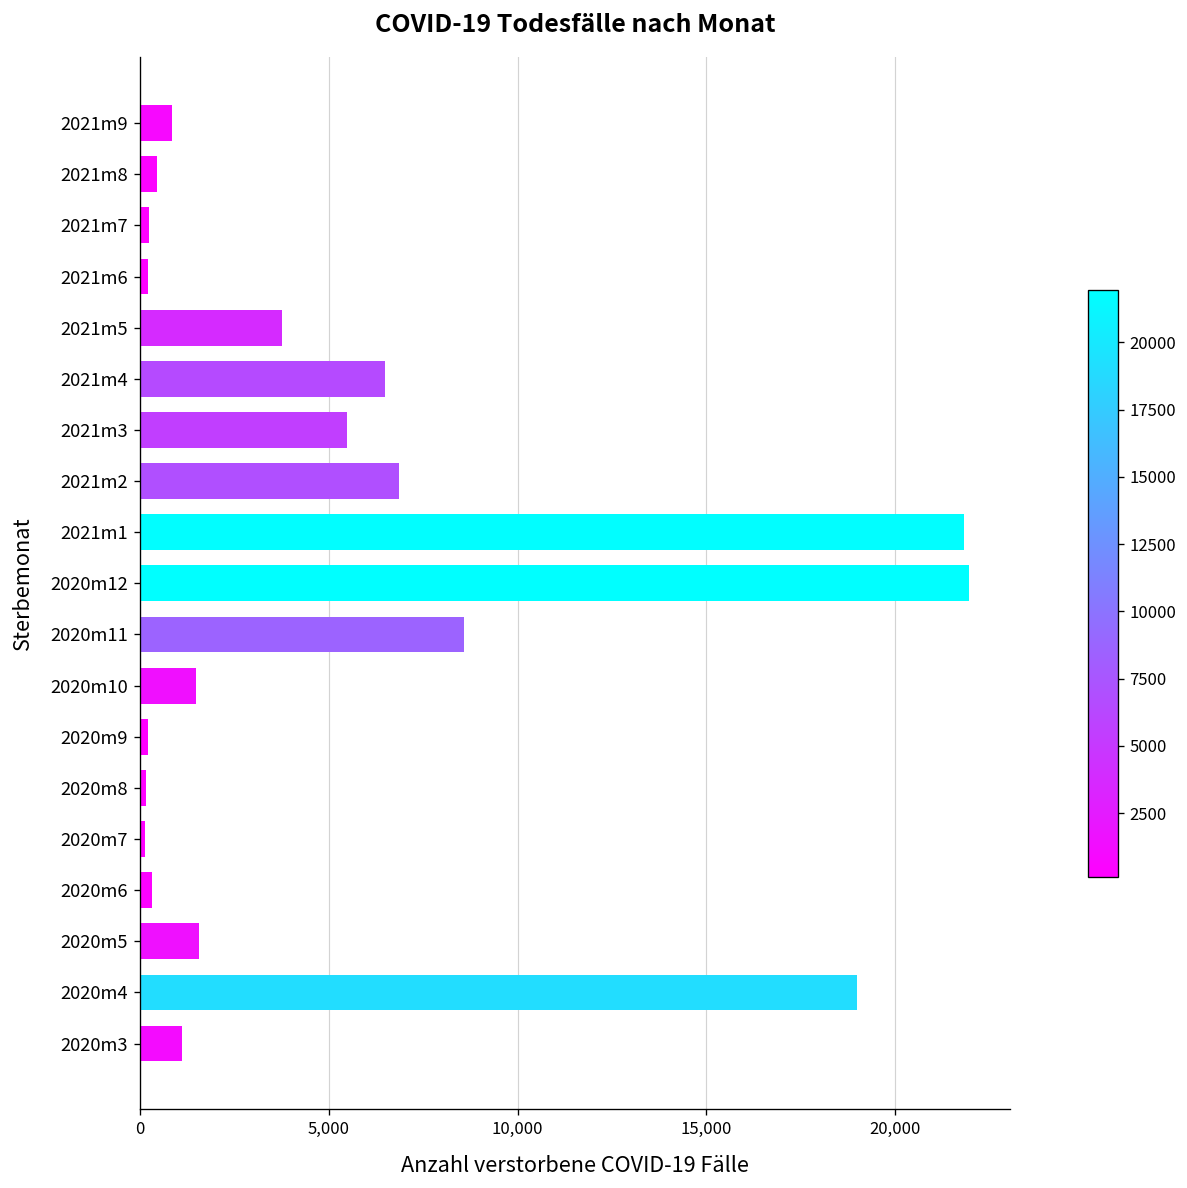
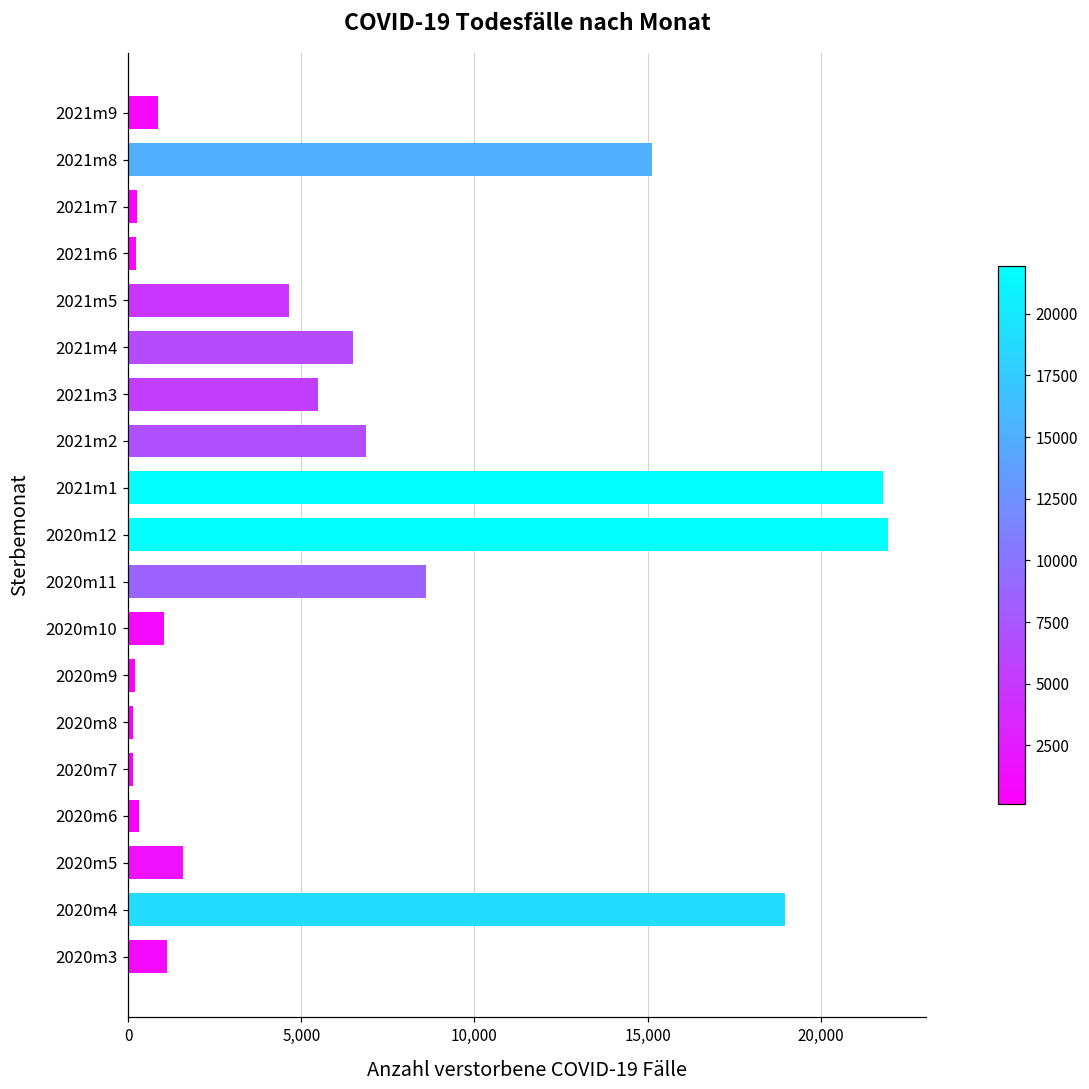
  {
    "2021m9": "900",
-   "2021m8": "500",
+   "2021m8": "15,100",
    "2021m7": "300",
    "2021m6": "200",
-   "2021m5": "3,800",
+   "2021m5": "4,700",
    "2021m4": "6,500",
    "2021m3": "5,500",
    "2021m2": "6,900",
    "2021m1": "21,800",
    "2020m12": "21,900",
    "2020m11": "8,600",
-   "2020m10": "1,500",
+   "2020m10": "1,000",
    "2020m9": "200",
    "2020m8": "200",
    "2020m7": "100",
    "2020m6": "300",
    "2020m5": "1,600",
    "2020m4": "19,000",
    "2020m3": "1,100"
  }
